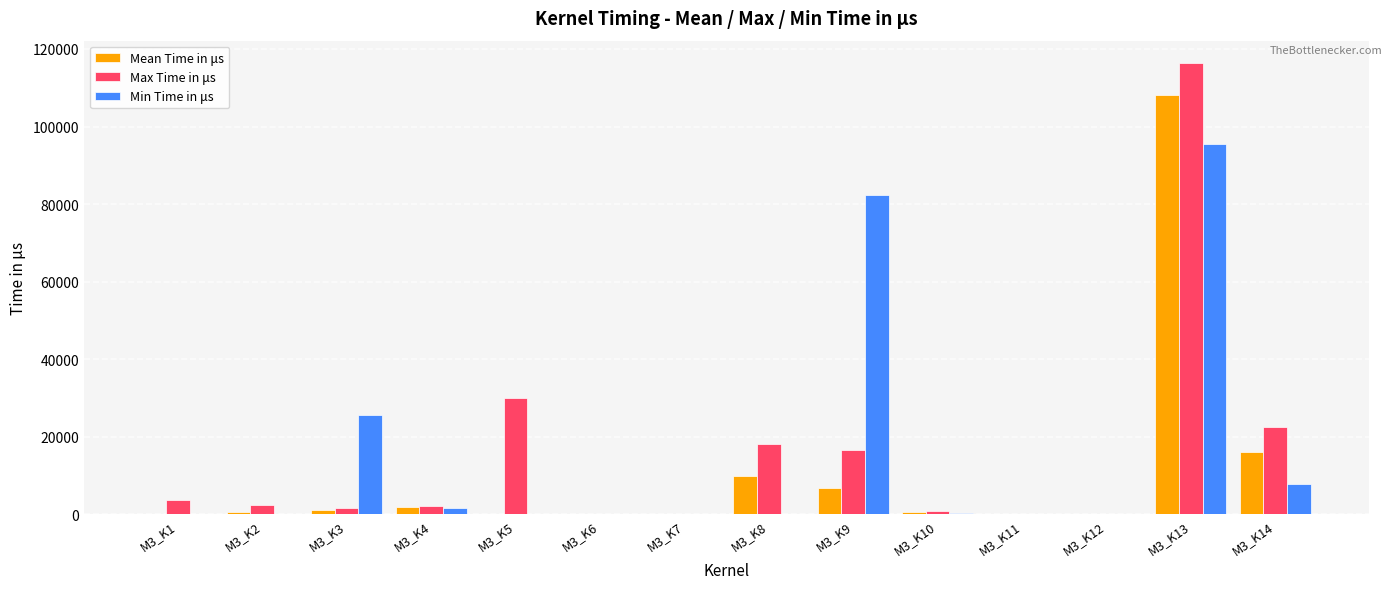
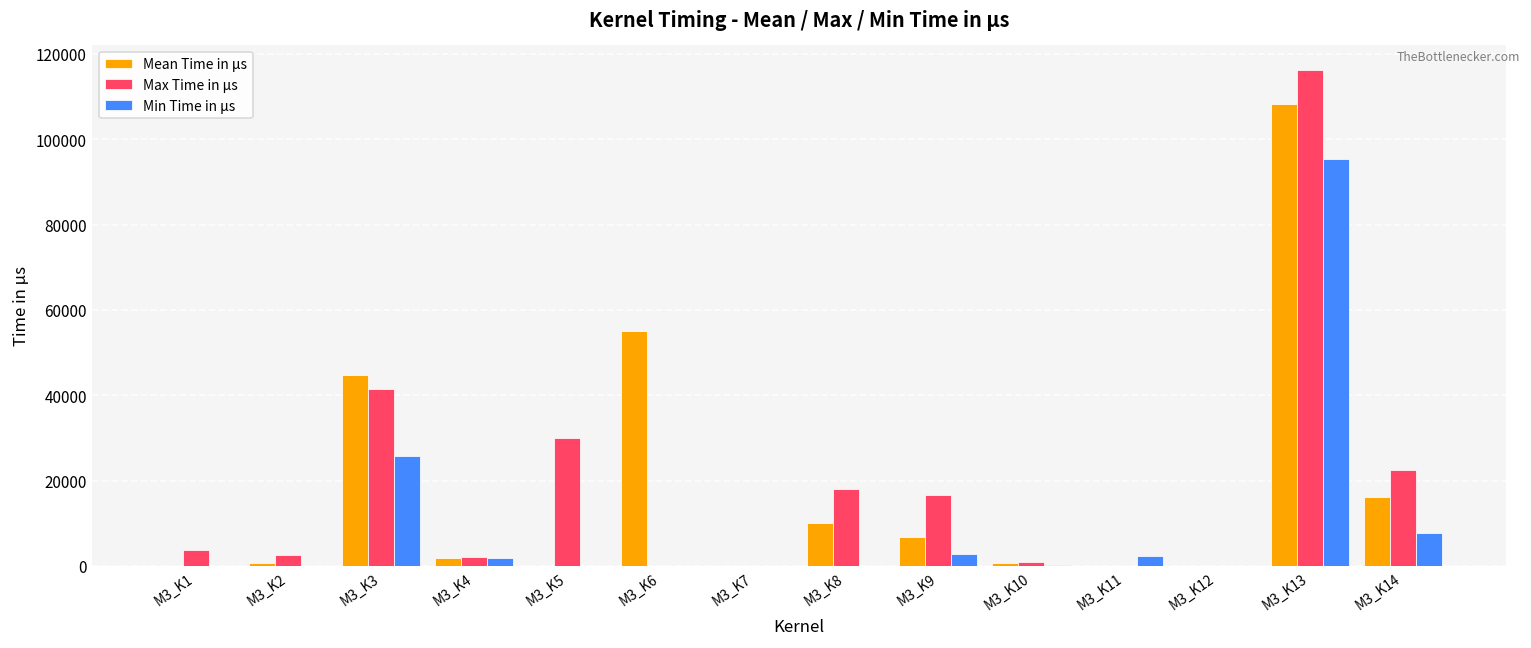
  {
    "Mean Time in μs": {
      "M3_K2": 1000,
-     "M3_K3": 1000,
+     "M3_K3": 45000,
      "M3_K4": 2000,
-     "M3_K6": 0,
+     "M3_K6": 55000,
      "M3_K8": 10000,
      "M3_K9": 7000,
      "M3_K10": 1000,
      "M3_K13": 108000,
      "M3_K14": 16000
    },
    "Max Time in μs": {
      "M3_K1": 4000,
      "M3_K2": 3000,
-     "M3_K3": 2000,
+     "M3_K3": 42000,
      "M3_K4": 2000,
      "M3_K5": 30000,
      "M3_K8": 18000,
      "M3_K9": 17000,
      "M3_K10": 1000,
      "M3_K13": 116000,
      "M3_K14": 23000
    },
    "Min Time in μs": {
      "M3_K1": 0,
      "M3_K2": 0,
      "M3_K3": 26000,
      "M3_K4": 2000,
      "M3_K7": 0,
      "M3_K8": 0,
-     "M3_K9": 82000,
-     "M3_K11": 0,
+     "M3_K9": 3000,
+     "M3_K11": 2000,
      "M3_K12": 0,
      "M3_K13": 95000,
      "M3_K14": 8000
    }
  }
